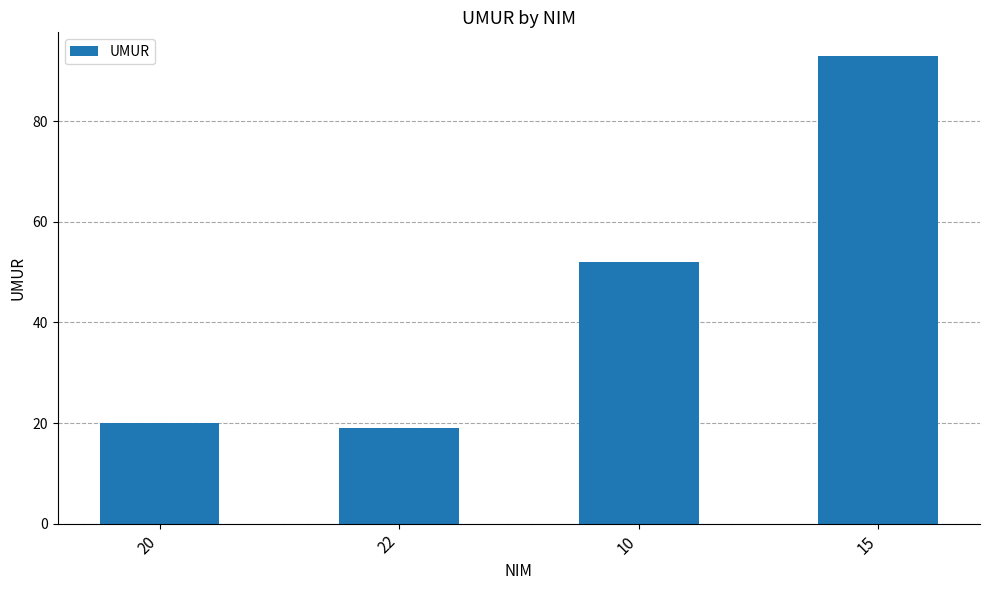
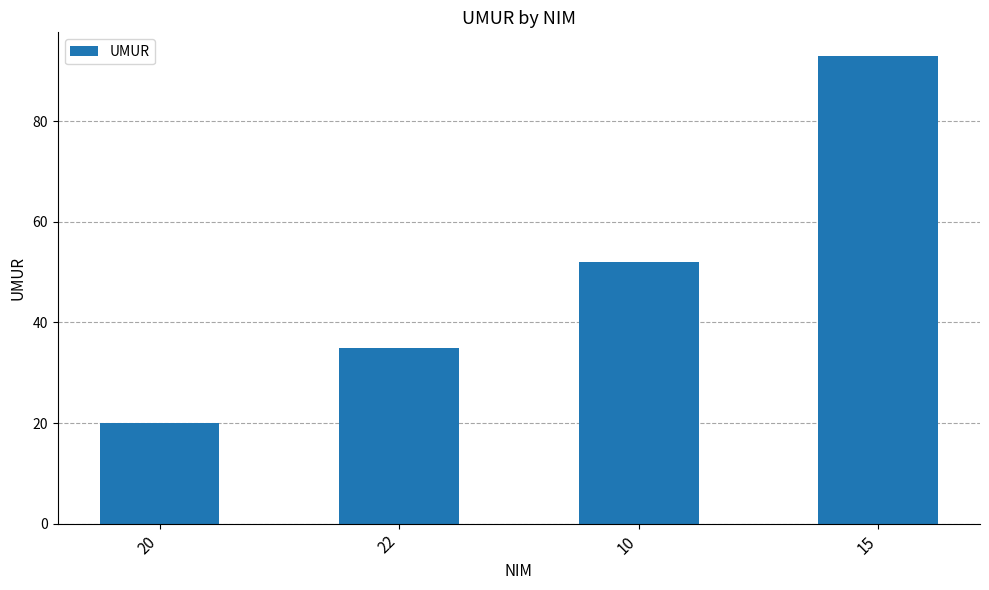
  {
    "20": 20,
-   "22": 19,
+   "22": 35,
    "10": 52,
    "15": 93
  }
